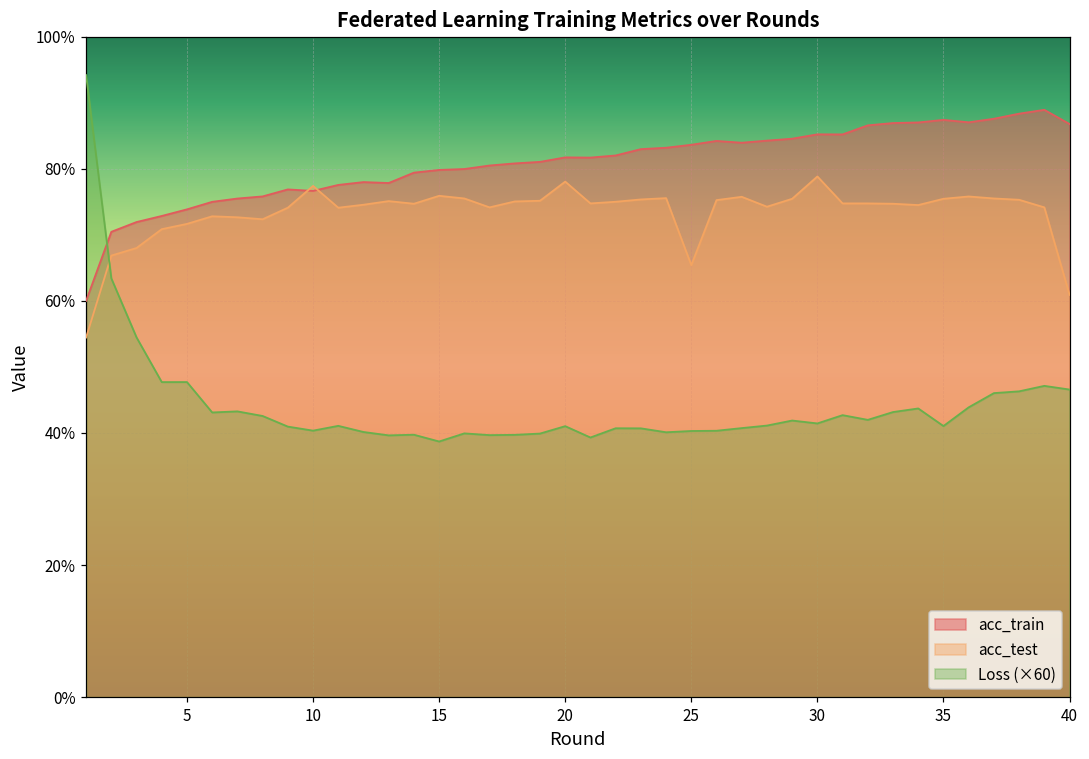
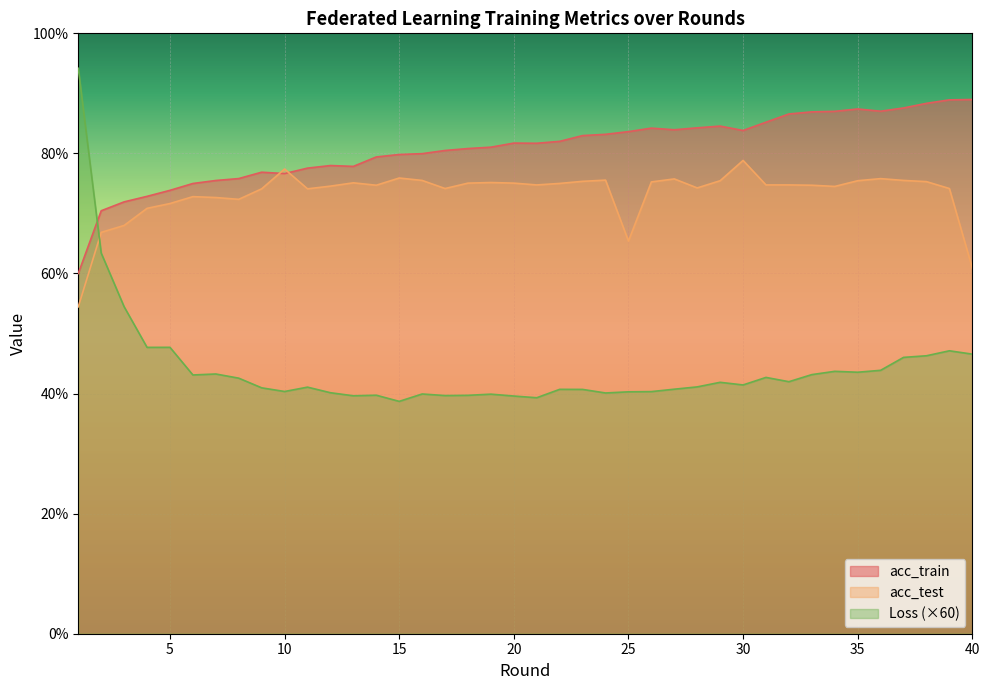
  {
    "acc_train": {
      "5": "74%",
      "10": "77%",
      "15": "80%",
      "20": "82%",
      "25": "84%",
-     "30": "85%",
+     "30": "84%",
      "35": "87%",
-     "40": "87%"
+     "40": "89%"
    },
    "acc_test": {
      "5": "72%",
      "10": "77%",
      "15": "76%",
-     "20": "78%",
+     "20": "75%",
      "25": "65%",
      "30": "79%",
      "35": "75%",
      "40": "61%"
    },
    "Loss (×60)": {
      "5": "48%",
      "10": "40%",
      "15": "39%",
-     "20": "41%",
+     "20": "40%",
      "25": "40%",
      "30": "41%",
-     "35": "41%",
+     "35": "44%",
      "40": "47%"
    }
  }
